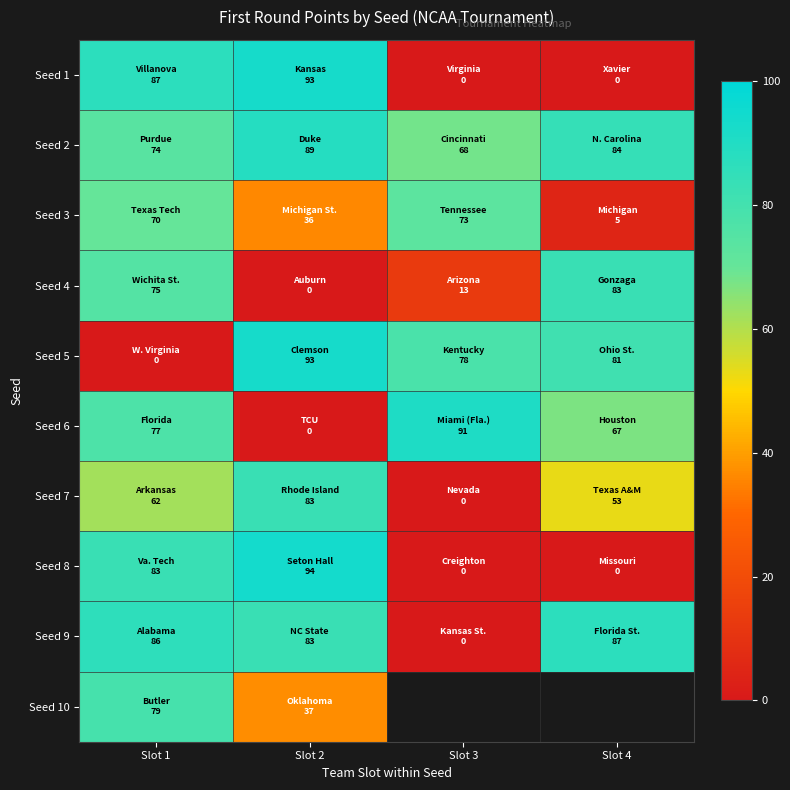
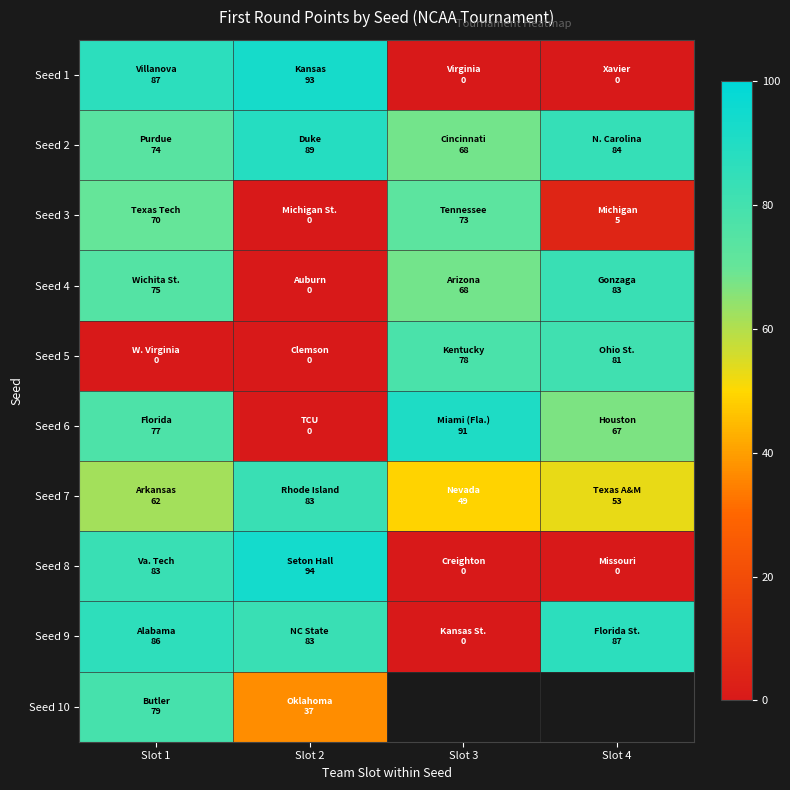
  {
    "Seed 1": {
      "Slot 1": 87,
      "Slot 2": 93,
      "Slot 3": 0,
      "Slot 4": 0
    },
    "Seed 2": {
      "Slot 1": 74,
      "Slot 2": 89,
      "Slot 3": 68,
      "Slot 4": 84
    },
    "Seed 3": {
      "Slot 1": 70,
-     "Slot 2": 36,
+     "Slot 2": 0,
      "Slot 3": 73,
      "Slot 4": 5
    },
    "Seed 4": {
      "Slot 1": 75,
      "Slot 2": 0,
-     "Slot 3": 13,
+     "Slot 3": 68,
      "Slot 4": 83
    },
    "Seed 5": {
      "Slot 1": 0,
-     "Slot 2": 93,
+     "Slot 2": 0,
      "Slot 3": 78,
      "Slot 4": 81
    },
    "Seed 6": {
      "Slot 1": 77,
      "Slot 2": 0,
      "Slot 3": 91,
      "Slot 4": 67
    },
    "Seed 7": {
      "Slot 1": 62,
      "Slot 2": 83,
-     "Slot 3": 0,
+     "Slot 3": 49,
      "Slot 4": 53
    },
    "Seed 8": {
      "Slot 1": 83,
      "Slot 2": 94,
      "Slot 3": 0,
      "Slot 4": 0
    },
    "Seed 9": {
      "Slot 1": 86,
      "Slot 2": 83,
      "Slot 3": 0,
      "Slot 4": 87
    },
    "Seed 10": {
      "Slot 1": 79,
      "Slot 2": 37
    }
  }
